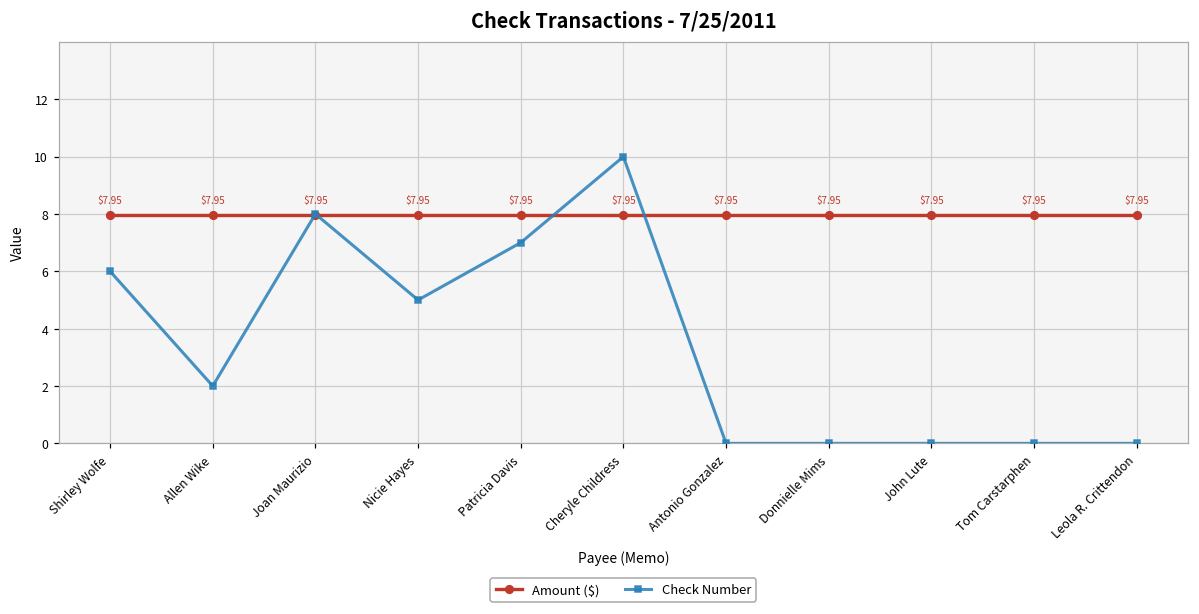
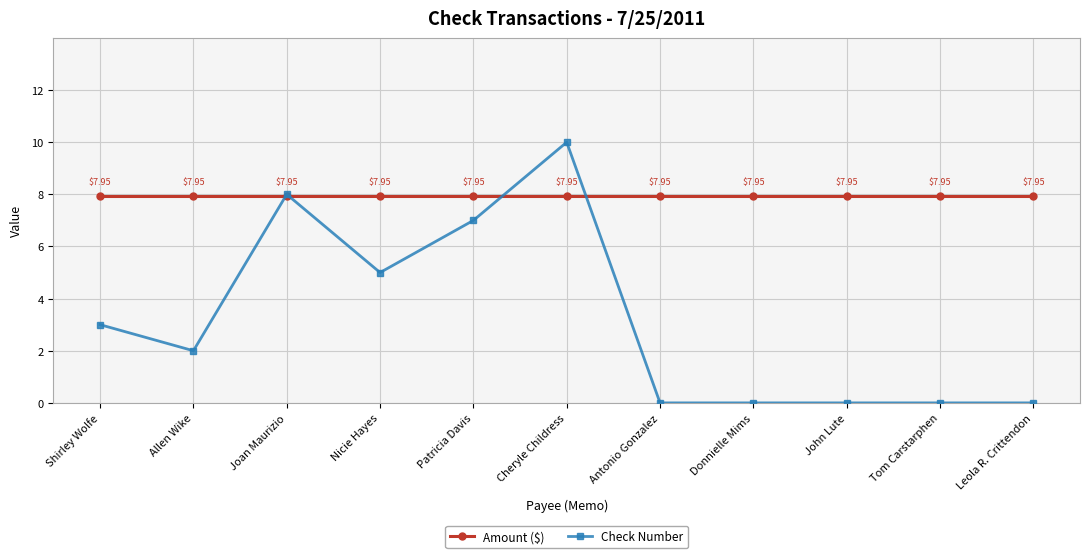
  {
    "Amount ($)": {
      "Shirley Wolfe": "$7.95",
      "Allen Wike": "$7.95",
      "Nicie Hayes": "$7.95",
      "Patricia Davis": "$7.95",
      "Cheryle Childress": "$7.95",
      "Antonio Gonzalez": "$7.95",
      "Donnielle Mims": "$7.95",
      "John Lute": "$7.95",
      "Tom Carstarphen": "$7.95",
      "Leola R. Crittendon": "$7.95"
    },
    "Check Number": {
-     "Shirley Wolfe": "6",
+     "Shirley Wolfe": "3",
      "Allen Wike": "2",
      "Nicie Hayes": "5",
      "Patricia Davis": "7",
      "Cheryle Childress": "10",
      "Antonio Gonzalez": "0",
      "Donnielle Mims": "0",
      "John Lute": "0",
      "Tom Carstarphen": "0",
      "Leola R. Crittendon": "0"
    }
  }
